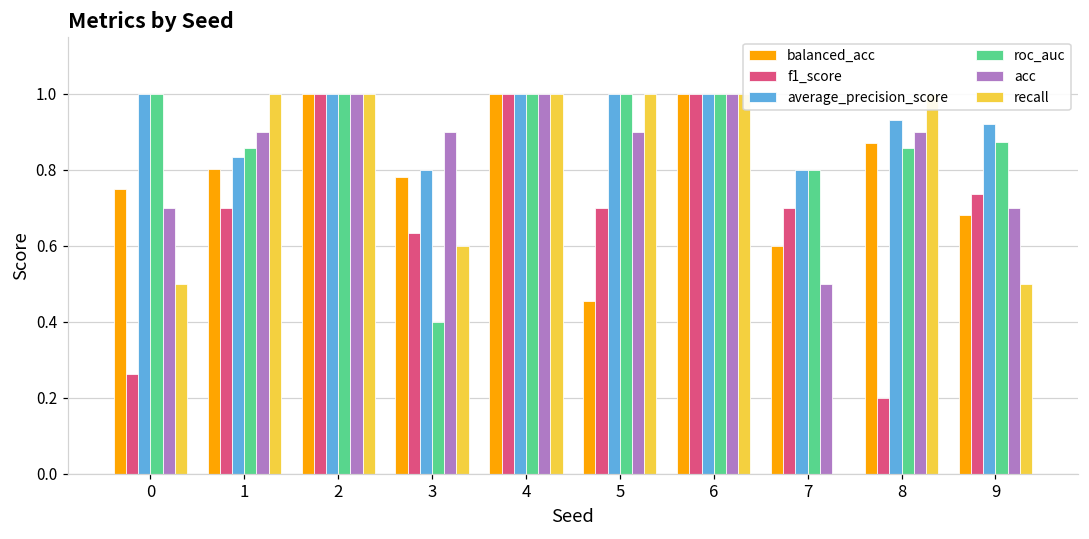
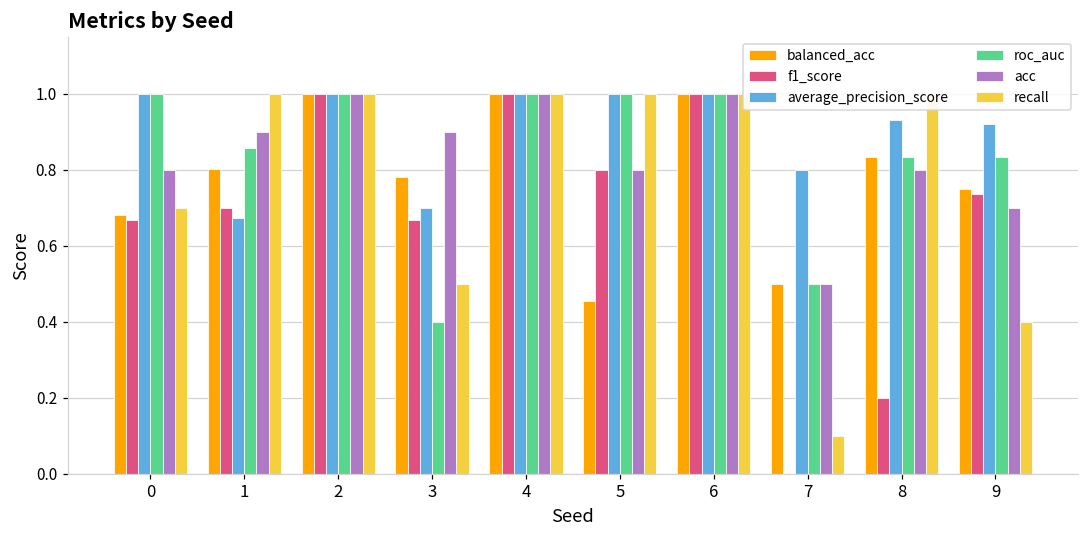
  {
    "balanced_acc": {
-     "0": 0.75,
+     "0": 0.68,
      "1": 0.80,
      "2": 1.00,
      "3": 0.78,
      "4": 1.00,
      "5": 0.46,
      "6": 1.00,
-     "7": 0.6,
-     "8": 0.87,
-     "9": 0.68
+     "7": 0.5,
+     "8": 0.83,
+     "9": 0.75
    },
    "f1_score": {
-     "0": 0.26,
+     "0": 0.67,
      "1": 0.70,
      "2": 1.00,
-     "3": 0.63,
+     "3": 0.67,
      "4": 1.00,
-     "5": 0.7,
+     "5": 0.8,
      "6": 1.00,
-     "7": 0.7,
+     "7": 0.0,
      "8": 0.20,
      "9": 0.74
    },
    "average_precision_score": {
      "0": 1.00,
-     "1": 0.83,
+     "1": 0.67,
      "2": 1.00,
-     "3": 0.8,
+     "3": 0.7,
      "4": 1.00,
      "5": 1.00,
      "6": 1.00,
      "7": 0.80,
      "8": 0.93,
      "9": 0.92
    },
    "roc_auc": {
      "0": 1.00,
      "1": 0.86,
      "2": 1.00,
      "3": 0.40,
      "4": 1.00,
      "5": 1.00,
      "6": 1.00,
-     "7": 0.8,
-     "8": 0.86,
-     "9": 0.87
+     "7": 0.5,
+     "8": 0.83,
+     "9": 0.83
    },
    "acc": {
-     "0": 0.7,
+     "0": 0.8,
      "1": 0.9,
      "2": 1.0,
      "3": 0.9,
      "4": 1.0,
-     "5": 0.9,
+     "5": 0.8,
      "6": 1.0,
      "7": 0.5,
-     "8": 0.9,
+     "8": 0.8,
      "9": 0.7
    },
    "recall": {
-     "0": 0.5,
+     "0": 0.7,
      "1": 1.0,
      "2": 1.0,
-     "3": 0.6,
+     "3": 0.5,
      "4": 1.0,
      "5": 1.0,
-     "7": 0.0,
-     "9": 0.5
+     "7": 0.1,
+     "9": 0.4
    }
  }
